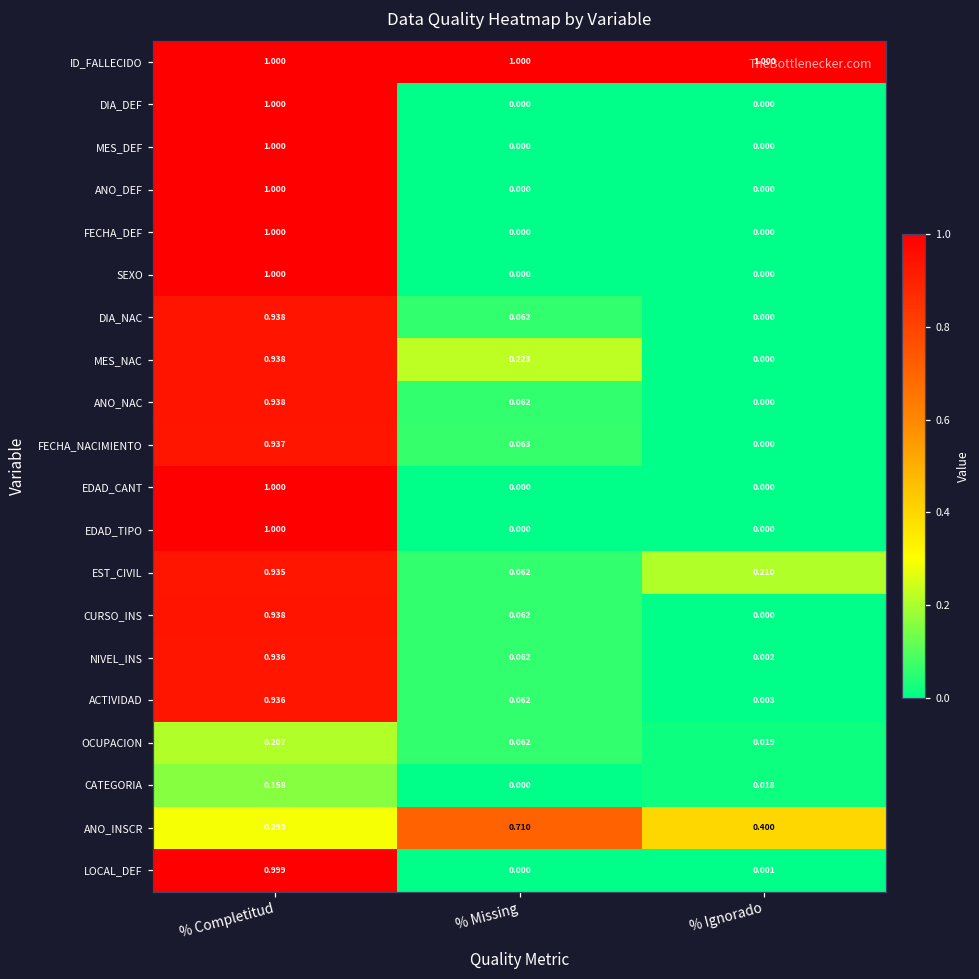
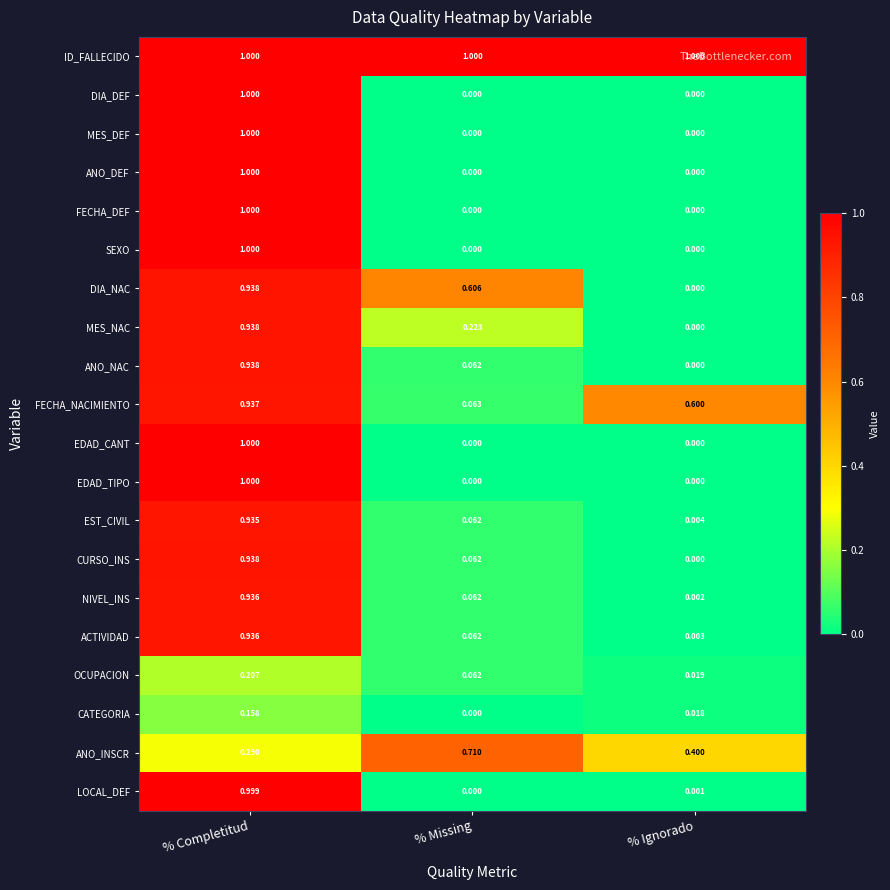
  {
    "ID_FALLECIDO": {
      "% Completitud": 1.000,
      "% Missing": 1.000
    },
    "DIA_DEF": {
      "% Completitud": 1.000,
      "% Missing": 0.000,
      "% Ignorado": 0.000
    },
    "MES_DEF": {
      "% Completitud": 1.000,
      "% Missing": 0.000,
      "% Ignorado": 0.000
    },
    "ANO_DEF": {
      "% Completitud": 1.000,
      "% Missing": 0.000,
      "% Ignorado": 0.000
    },
    "FECHA_DEF": {
      "% Completitud": 1.000,
      "% Missing": 0.000,
      "% Ignorado": 0.000
    },
    "SEXO": {
      "% Completitud": 1.000,
      "% Missing": 0.000,
      "% Ignorado": 0.000
    },
    "DIA_NAC": {
      "% Completitud": 0.938,
-     "% Missing": 0.062,
+     "% Missing": 0.606,
      "% Ignorado": 0.000
    },
    "MES_NAC": {
      "% Completitud": 0.938,
      "% Missing": 0.223,
      "% Ignorado": 0.000
    },
    "ANO_NAC": {
      "% Completitud": 0.938,
      "% Missing": 0.062,
      "% Ignorado": 0.000
    },
    "FECHA_NACIMIENTO": {
      "% Completitud": 0.937,
      "% Missing": 0.063,
-     "% Ignorado": 0.000
+     "% Ignorado": 0.600
    },
    "EDAD_CANT": {
      "% Completitud": 1.000,
      "% Missing": 0.000,
      "% Ignorado": 0.000
    },
    "EDAD_TIPO": {
      "% Completitud": 1.000,
      "% Missing": 0.000,
      "% Ignorado": 0.000
    },
    "EST_CIVIL": {
      "% Completitud": 0.935,
      "% Missing": 0.062,
-     "% Ignorado": 0.210
+     "% Ignorado": 0.004
    },
    "CURSO_INS": {
      "% Completitud": 0.938,
      "% Missing": 0.062,
      "% Ignorado": 0.000
    },
    "NIVEL_INS": {
      "% Completitud": 0.936,
      "% Missing": 0.062,
      "% Ignorado": 0.002
    },
    "ACTIVIDAD": {
      "% Completitud": 0.936,
      "% Missing": 0.062,
      "% Ignorado": 0.003
    },
    "OCUPACION": {
      "% Completitud": 0.207,
      "% Missing": 0.062,
      "% Ignorado": 0.019
    },
    "CATEGORIA": {
      "% Completitud": 0.158,
      "% Missing": 0.000,
      "% Ignorado": 0.018
    },
    "ANO_INSCR": {
      "% Completitud": 0.290,
      "% Missing": 0.710,
      "% Ignorado": 0.400
    },
    "LOCAL_DEF": {
      "% Completitud": 0.999,
      "% Missing": 0.000,
      "% Ignorado": 0.001
    }
  }
